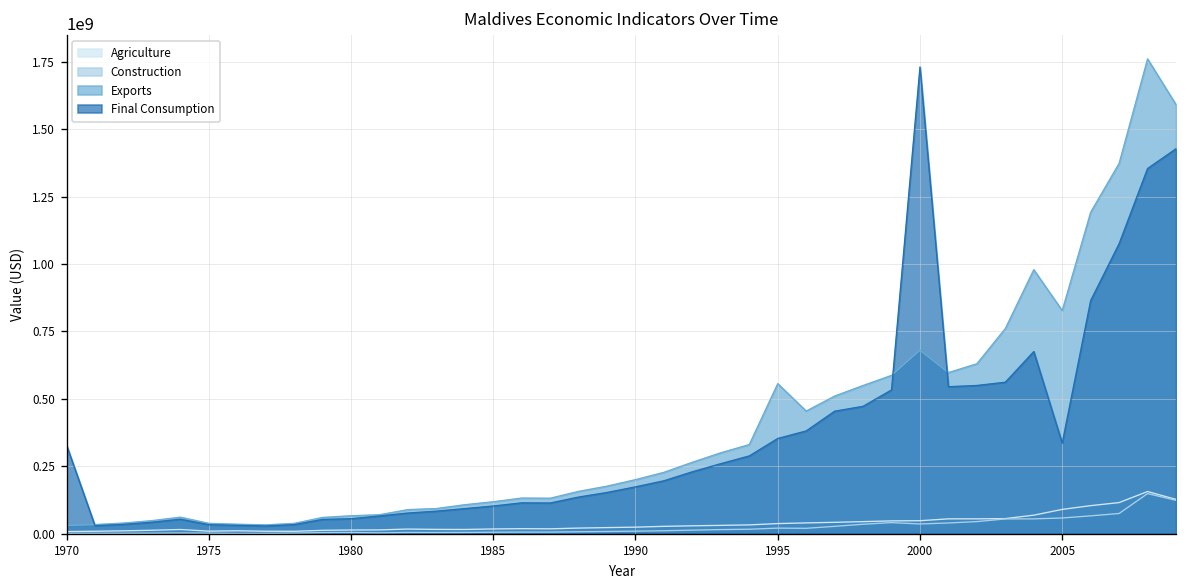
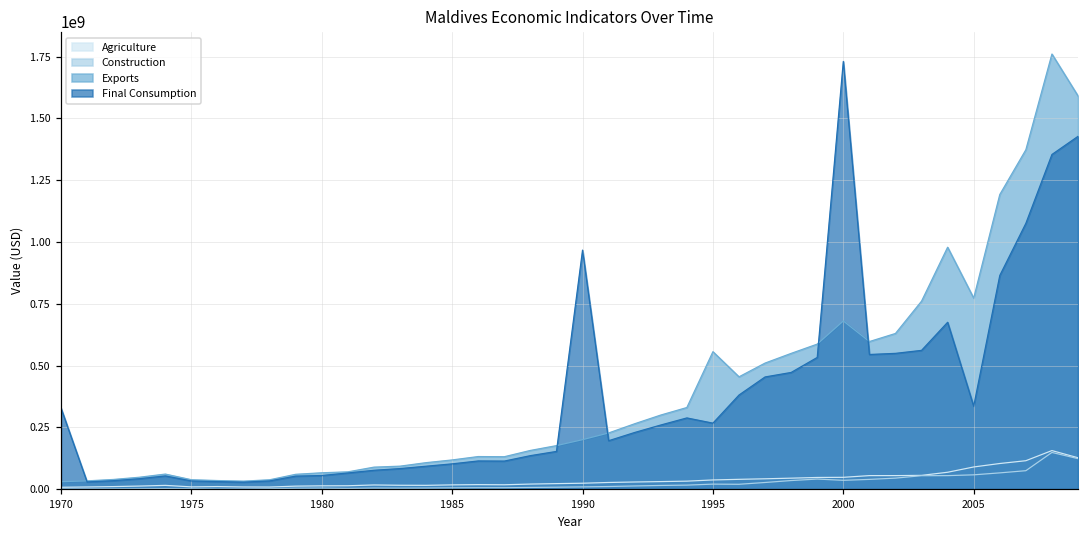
  {
    "Exports": {
      "1970": 30000000,
      "1985": 120000000,
      "1990": 200000000,
      "1995": 560000000,
      "2000": 680000000,
-     "2005": 830000000
+     "2005": 770000000
    },
    "Final Consumption": {
      "1970": 330000000,
      "1985": 100000000,
-     "1990": 170000000,
-     "1995": 350000000,
+     "1990": 970000000,
+     "1995": 270000000,
      "2000": 1730000000,
      "2005": 340000000
    }
  }
